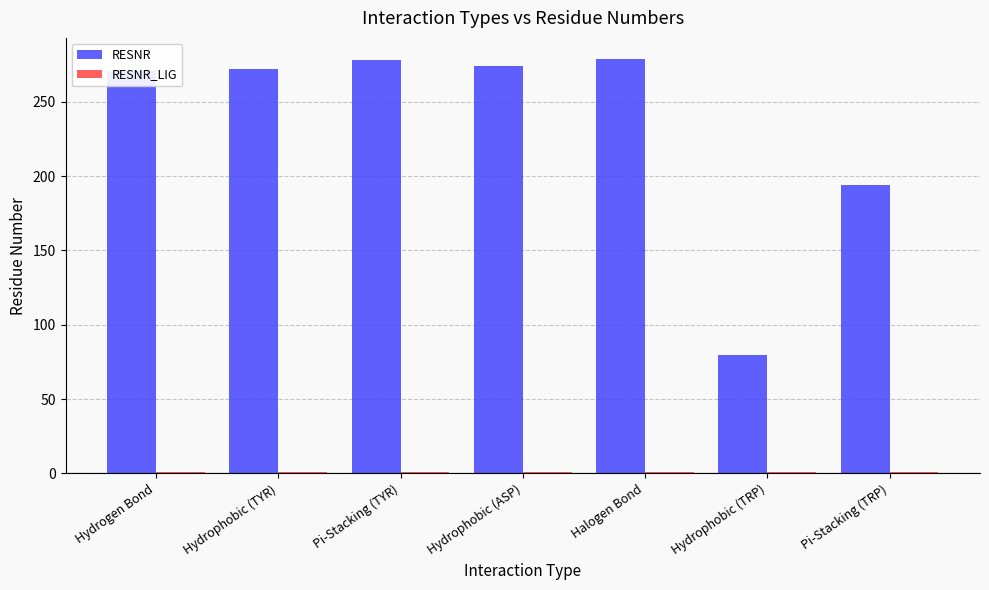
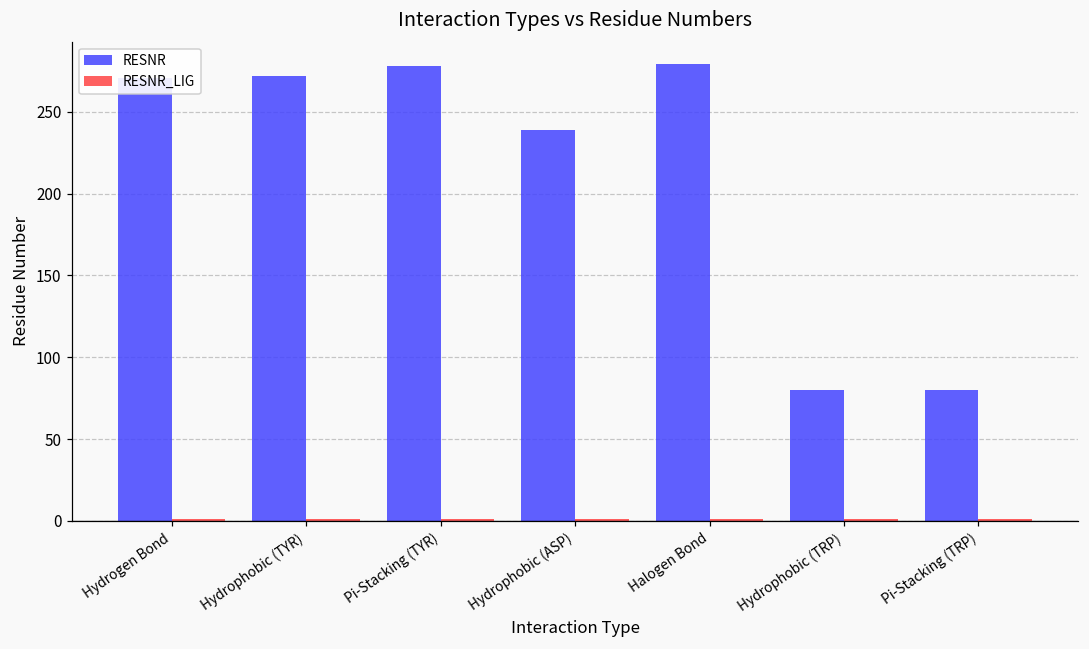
  {
    "RESNR": {
      "Hydrophobic (TYR)": 272,
      "Pi-Stacking (TYR)": 278,
-     "Hydrophobic (ASP)": 274,
+     "Hydrophobic (ASP)": 239,
      "Halogen Bond": 279,
      "Hydrophobic (TRP)": 80,
-     "Pi-Stacking (TRP)": 194
+     "Pi-Stacking (TRP)": 80
    }
  }
